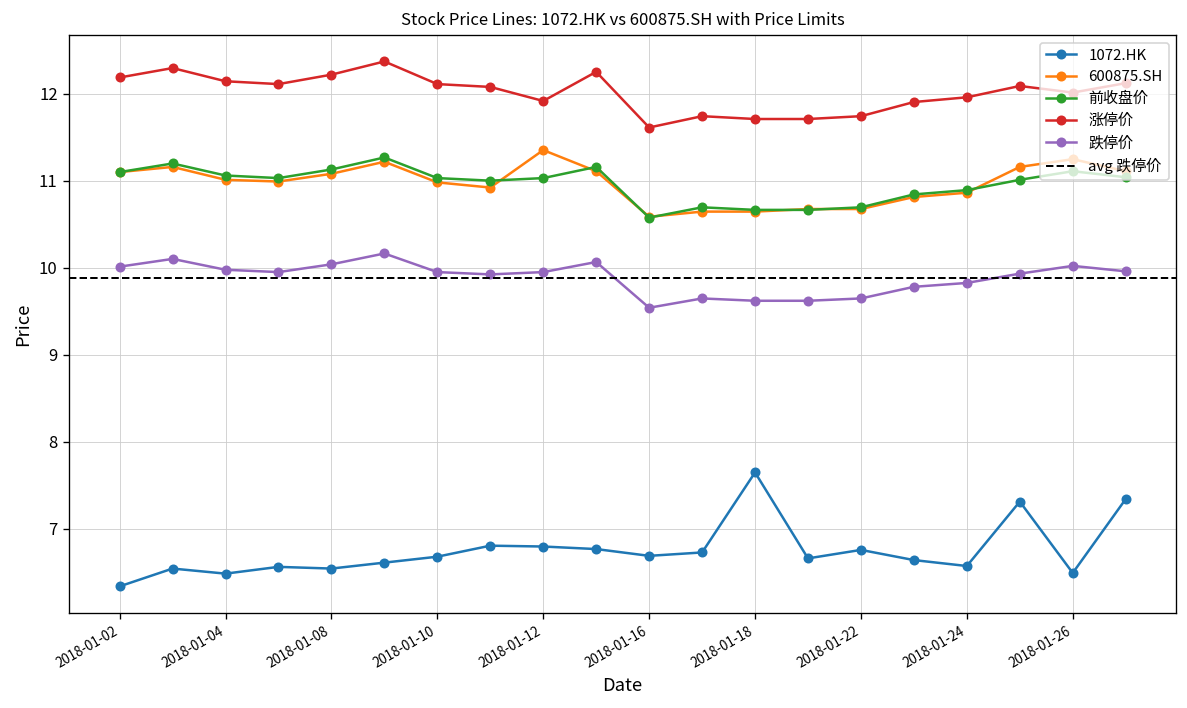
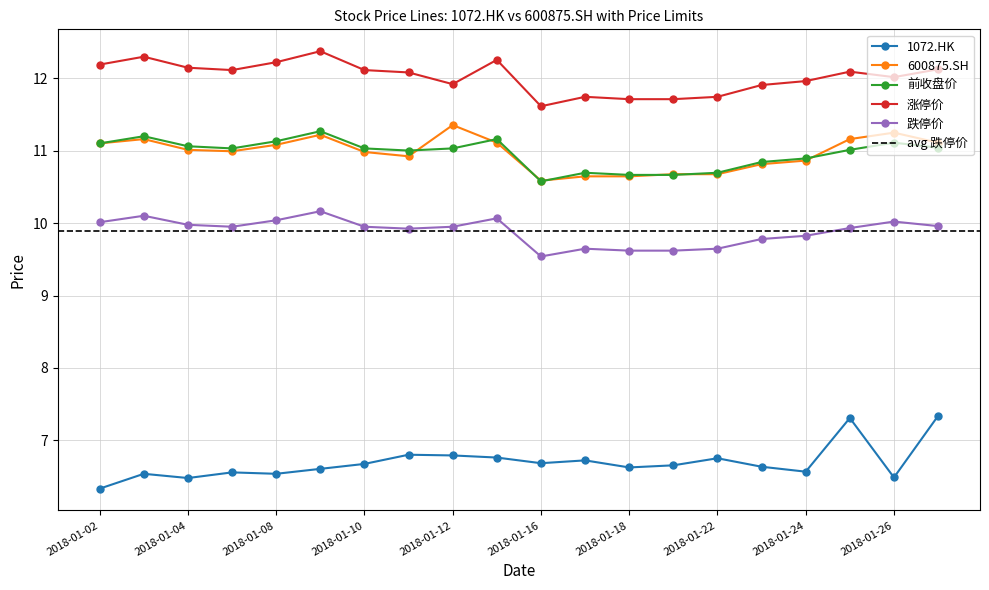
  {
    "1072.HK": {
      "2018-01-02": 6.3,
      "2018-01-04": 6.5,
      "2018-01-08": 6.5,
      "2018-01-10": 6.7,
      "2018-01-12": 6.8,
      "2018-01-16": 6.7,
-     "2018-01-18": 7.6,
+     "2018-01-18": 6.6,
      "2018-01-22": 6.8,
      "2018-01-24": 6.6,
      "2018-01-26": 6.5
    },
    "600875.SH": {
      "2018-01-04": 11.0,
      "2018-01-08": 11.1,
      "2018-01-10": 11.0,
      "2018-01-12": 11.4
    },
    "前收盘价": {
      "2018-01-04": 11.1,
      "2018-01-08": 11.1,
      "2018-01-10": 11.0,
      "2018-01-12": 11.0
    },
    "涨停价": {
      "2018-01-02": 12.2,
      "2018-01-04": 12.1,
      "2018-01-08": 12.2,
      "2018-01-10": 12.1,
      "2018-01-12": 11.9,
      "2018-01-16": 11.6,
      "2018-01-18": 11.7,
      "2018-01-22": 11.7,
      "2018-01-24": 12.0
    },
    "跌停价": {
      "2018-01-02": 10.0,
      "2018-01-04": 10.0,
      "2018-01-08": 10.0,
      "2018-01-10": 9.9,
      "2018-01-12": 9.9,
      "2018-01-16": 9.5,
      "2018-01-18": 9.6,
      "2018-01-22": 9.6,
      "2018-01-24": 9.8,
      "2018-01-26": 10.0
    }
  }
